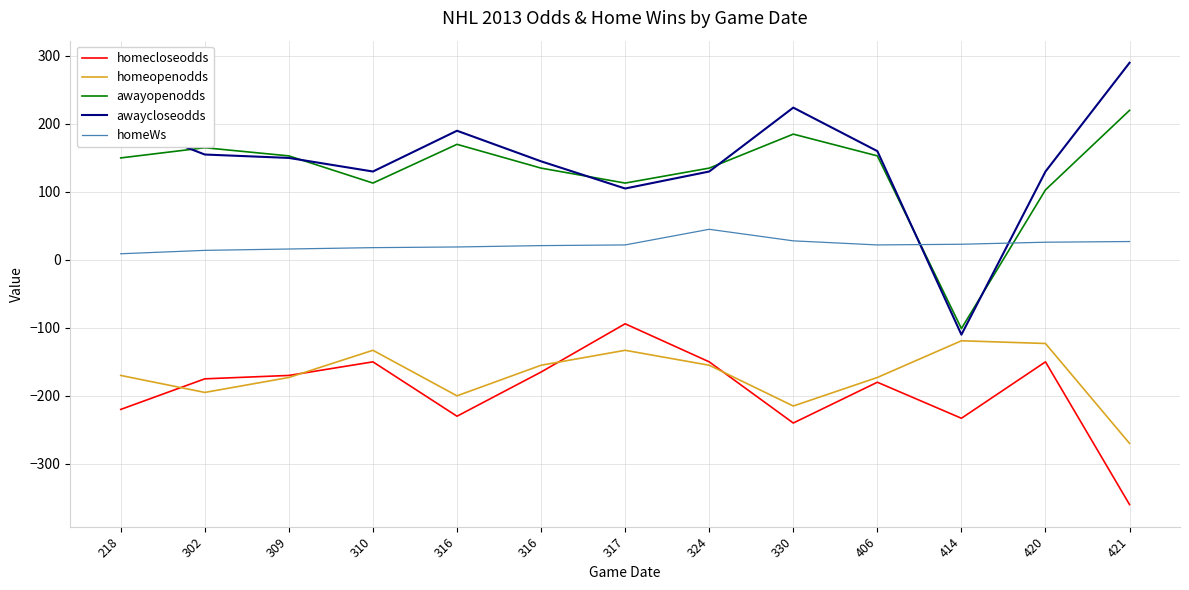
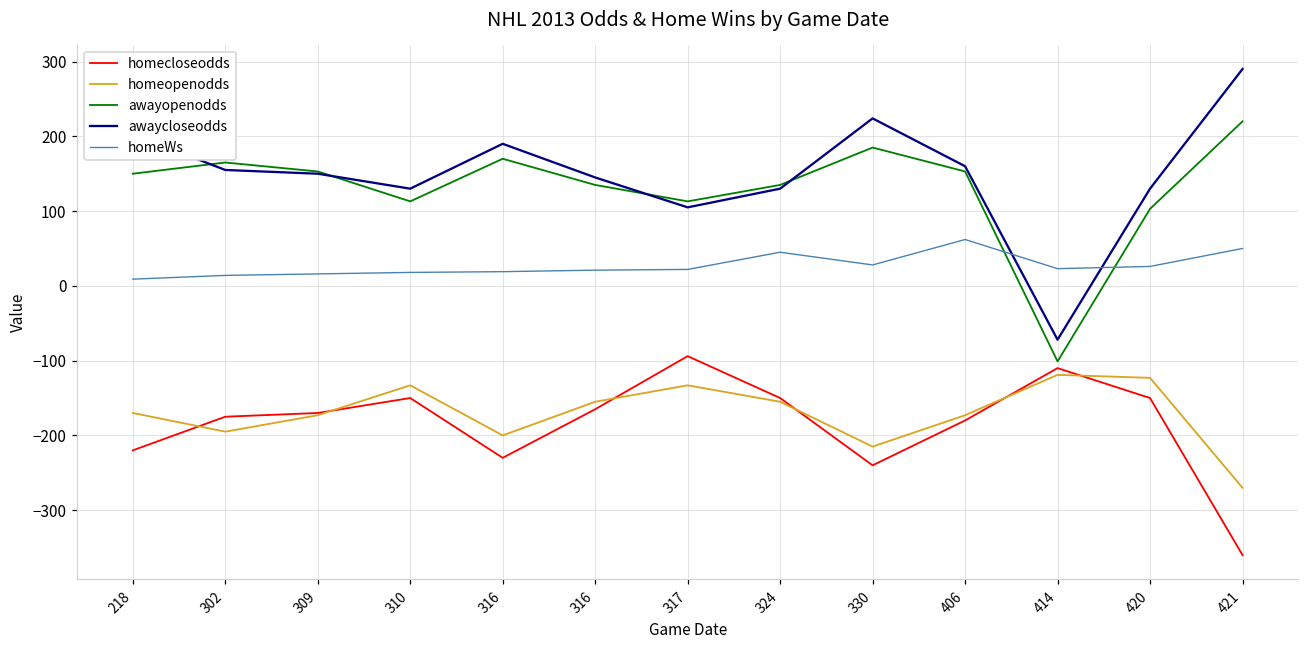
  {
    "homecloseodds": {
      "218": -220,
      "302": -180,
      "310": -150,
      "317": -90,
      "324": -150,
      "330": -240,
      "406": -180,
-     "414": -230,
+     "414": -110,
      "420": -150,
      "421": -360
    },
    "homeopenodds": {
      "218": -170,
      "302": -200,
      "310": -130,
      "317": -130,
      "324": -160,
      "330": -220,
      "406": -170,
      "414": -120,
      "420": -120,
      "421": -270
    },
    "awayopenodds": {
      "218": 150,
      "302": 170,
      "310": 110,
      "317": 110,
      "324": 140,
      "330": 190,
      "406": 150,
      "414": -100,
      "420": 100,
      "421": 220
    },
    "awaycloseodds": {
      "302": 160,
      "310": 130,
      "317": 110,
      "324": 130,
      "330": 220,
      "406": 160,
-     "414": -110,
+     "414": -70,
      "420": 130,
      "421": 290
    },
    "homeWs": {
      "218": 10,
      "302": 10,
      "309": 20,
      "310": 20,
      "317": 20,
      "324": 50,
      "330": 30,
-     "406": 20,
+     "406": 60,
      "414": 20,
      "420": 30,
-     "421": 30
+     "421": 50
    }
  }
